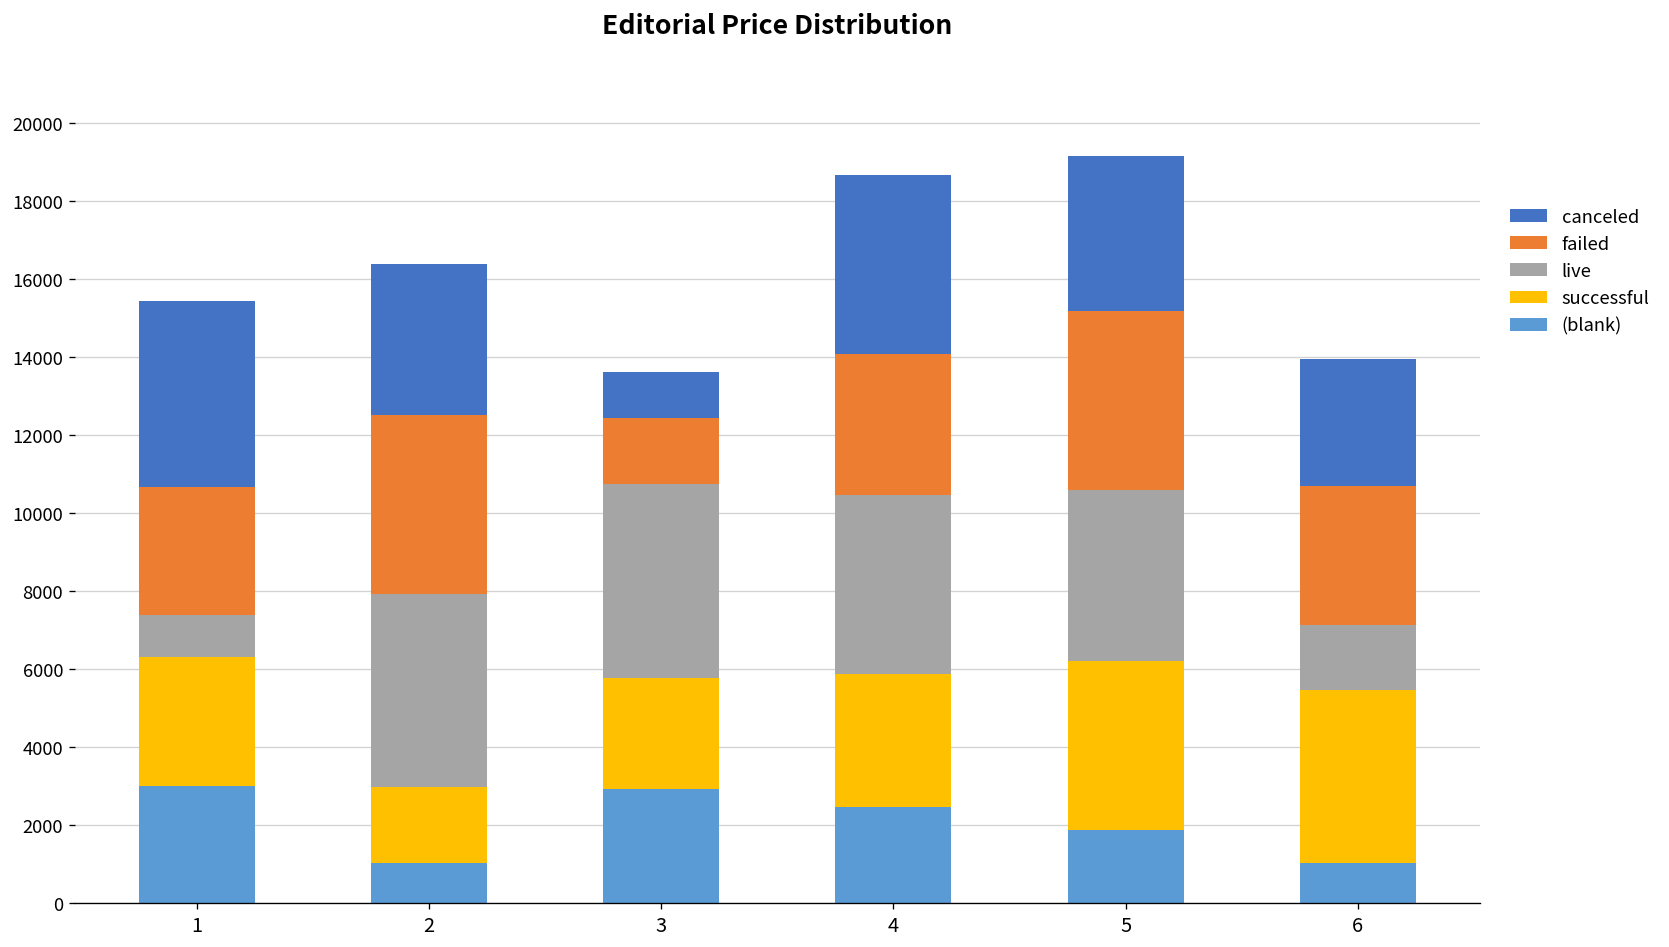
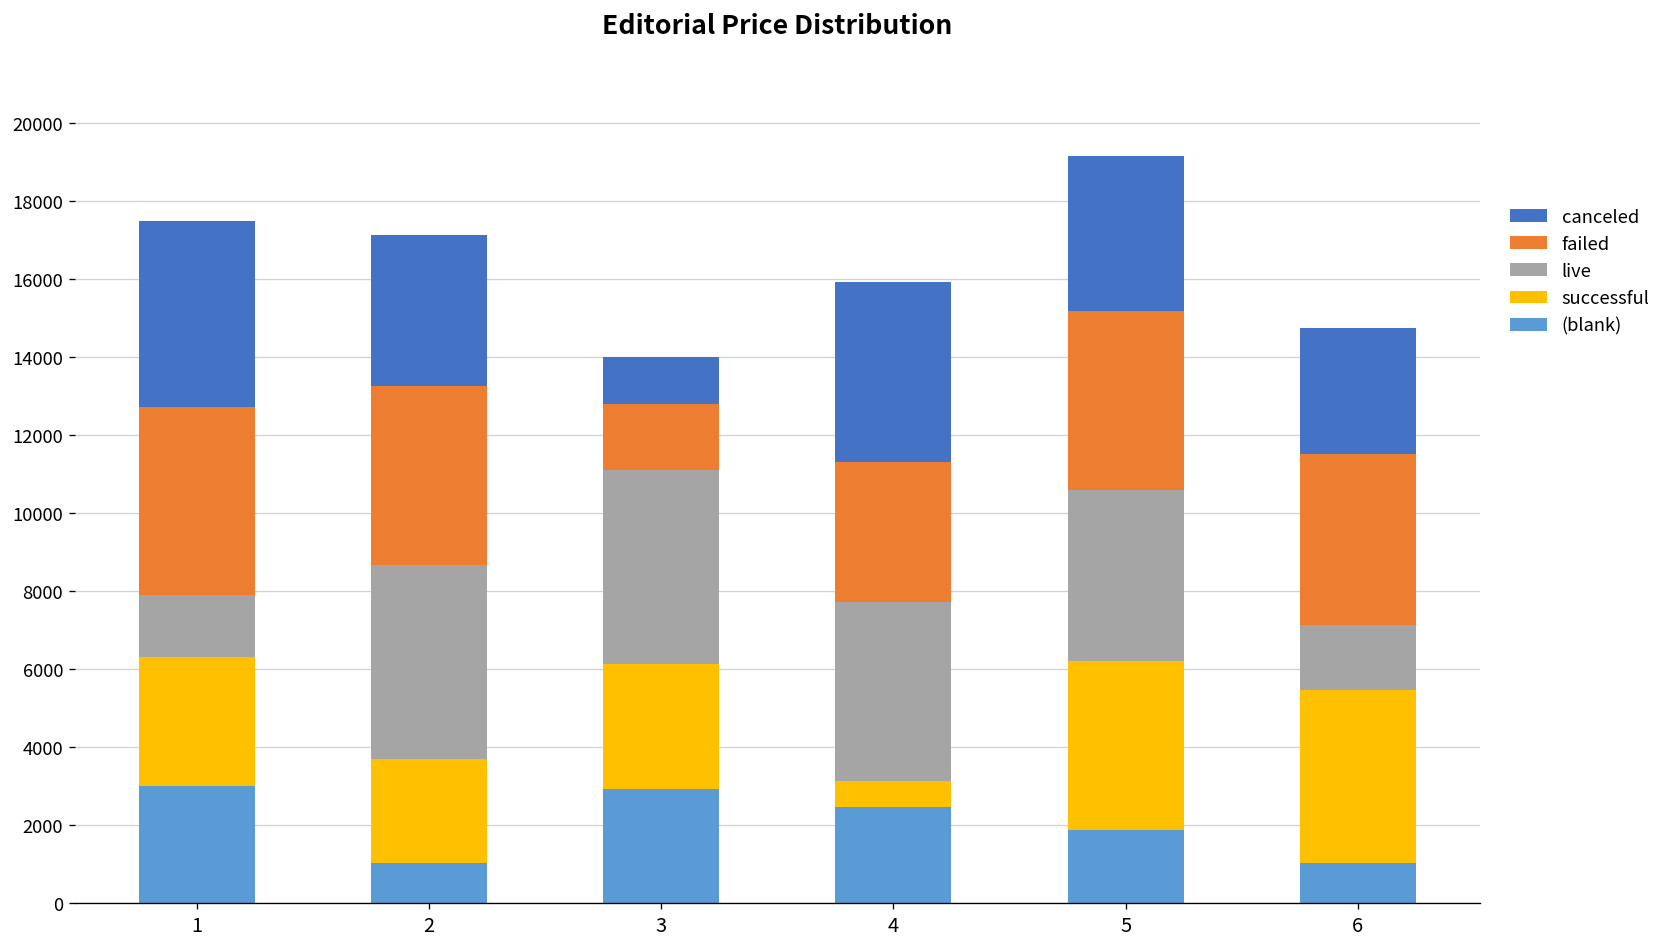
  {
    "successful": {
      "1": 3300,
-     "2": 2000,
-     "3": 2800,
-     "4": 3400,
+     "2": 2700,
+     "3": 3200,
+     "4": 700,
      "5": 4300,
      "6": 4500
    },
    "live": {
-     "1": 1100,
+     "1": 1600,
      "2": 5000,
      "3": 5000,
      "4": 4600,
      "5": 4400,
      "6": 1700
    },
    "failed": {
-     "1": 3300,
+     "1": 4800,
      "2": 4600,
      "3": 1700,
      "4": 3600,
      "5": 4600,
-     "6": 3600
+     "6": 4400
    }
  }
